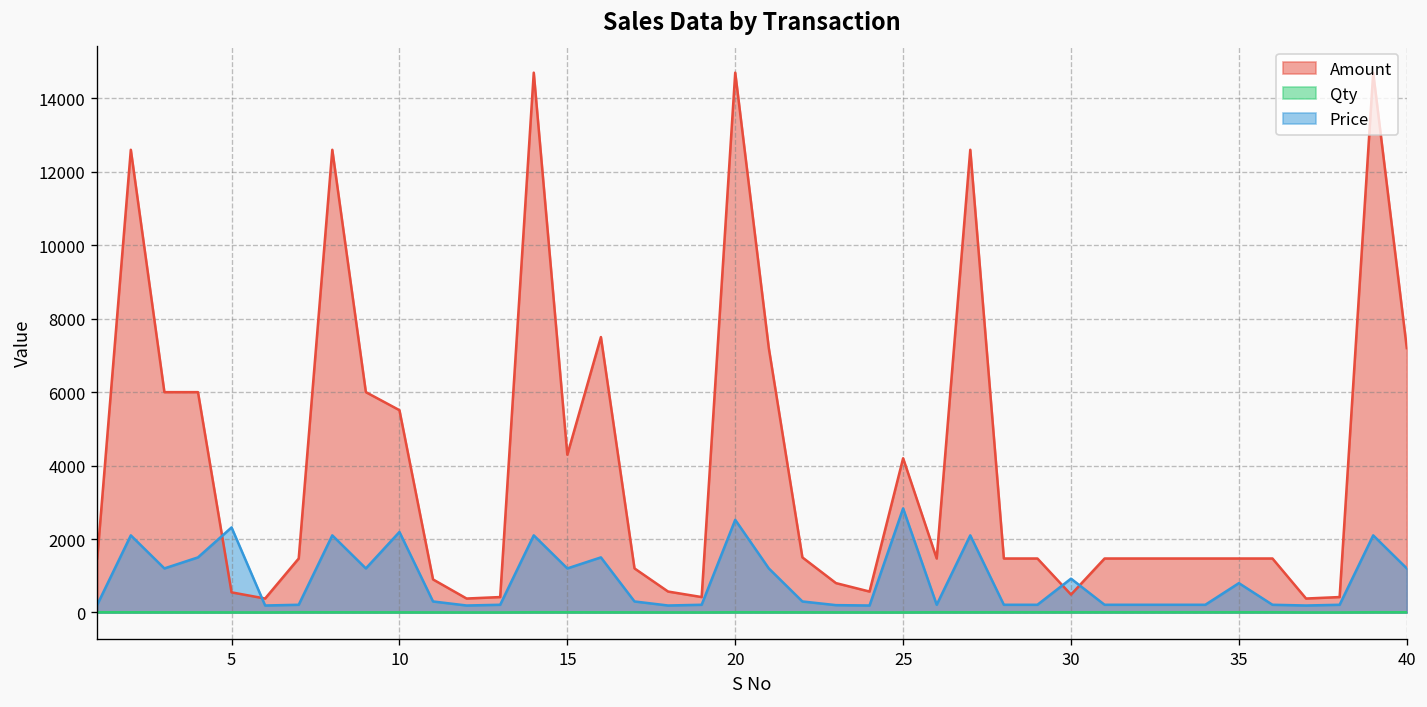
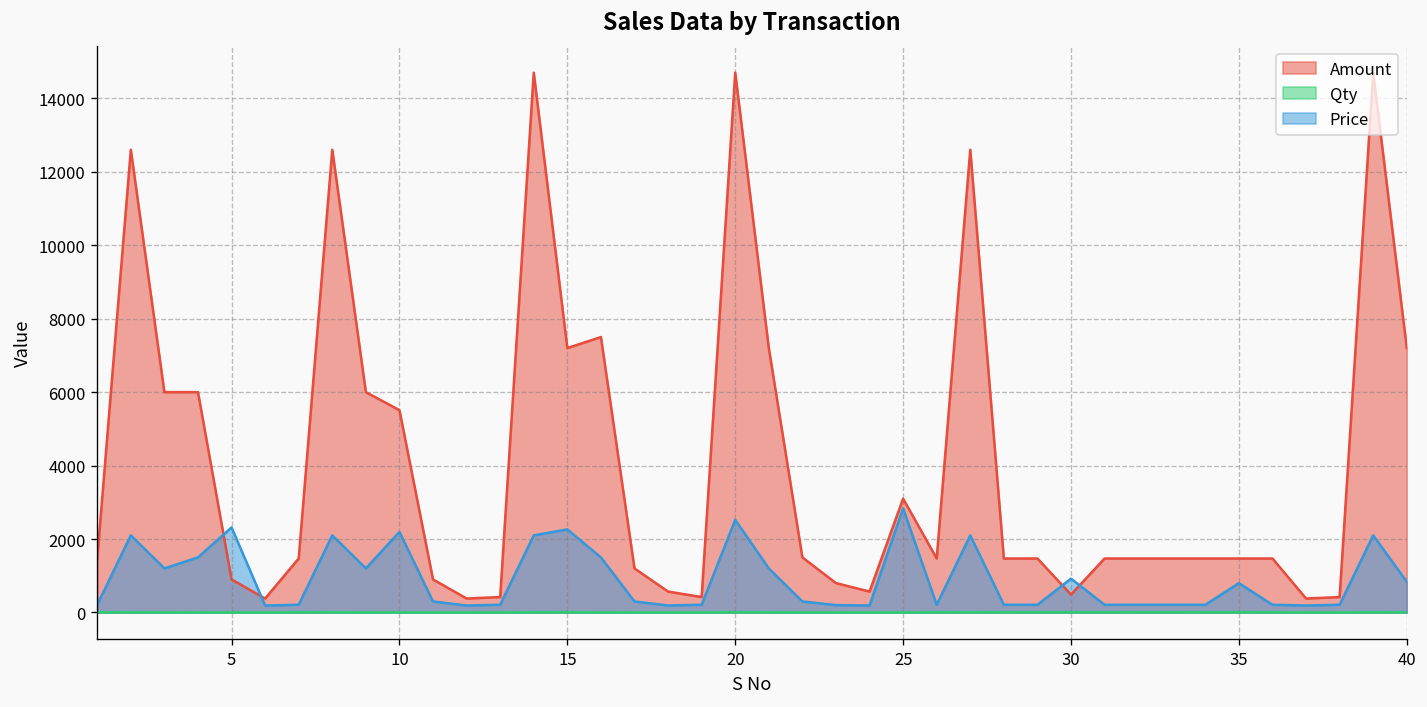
  {
    "Amount": {
-     "5": 500,
+     "5": 900,
      "10": 5500,
-     "15": 4300,
+     "15": 7200,
      "20": 14700,
-     "25": 4200,
+     "25": 3100,
      "30": 500,
      "35": 1500,
      "40": 7200
    },
    "Qty": {
      "5": 0,
      "10": 0,
      "15": 0,
      "20": 0,
      "25": 0,
      "30": 0,
      "35": 0,
      "40": 0
    },
    "Price": {
      "5": 2300,
      "10": 2200,
-     "15": 1200,
+     "15": 2300,
      "20": 2500,
      "25": 2800,
      "30": 900,
      "35": 800,
-     "40": 1200
+     "40": 800
    }
  }
